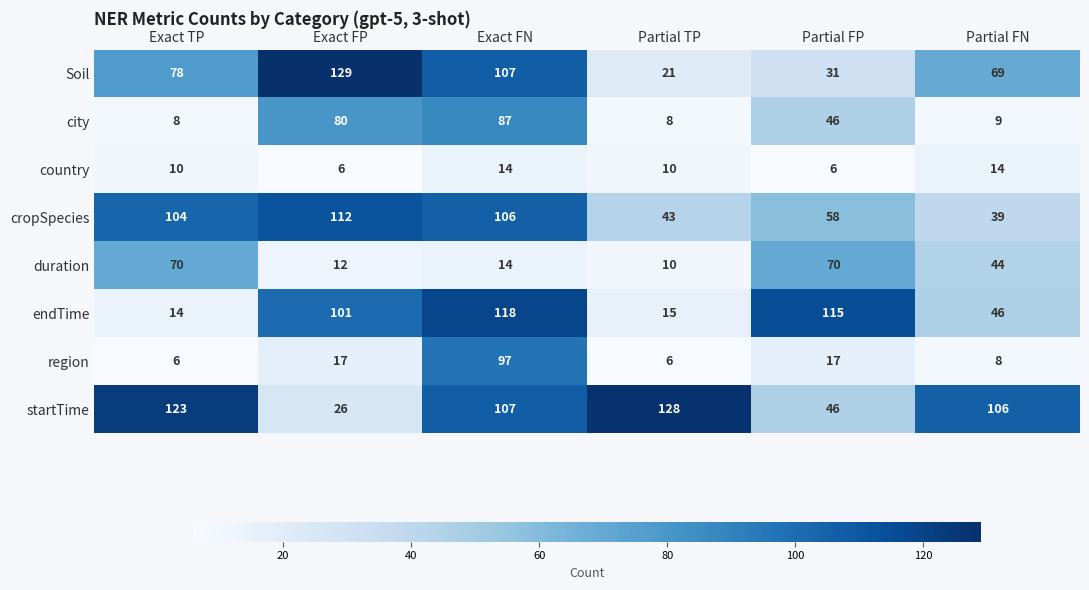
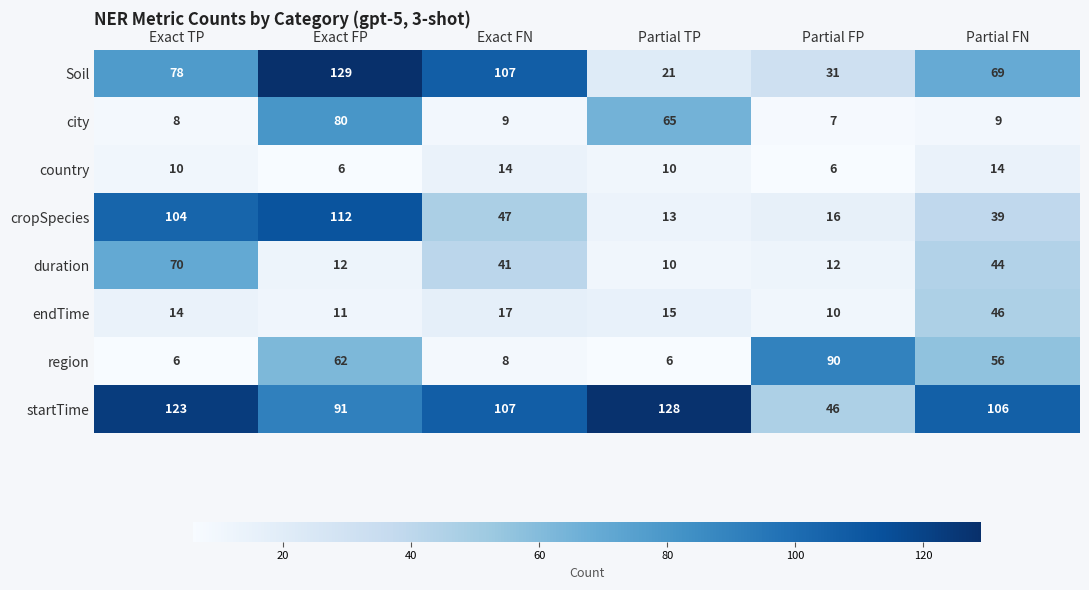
  {
    "Soil": {
      "Exact TP": 78,
      "Exact FP": 129,
      "Exact FN": 107,
      "Partial TP": 21,
      "Partial FP": 31,
      "Partial FN": 69
    },
    "city": {
      "Exact TP": 8,
      "Exact FP": 80,
-     "Exact FN": 87,
-     "Partial TP": 8,
-     "Partial FP": 46,
+     "Exact FN": 9,
+     "Partial TP": 65,
+     "Partial FP": 7,
      "Partial FN": 9
    },
    "country": {
      "Exact TP": 10,
      "Exact FP": 6,
      "Exact FN": 14,
      "Partial TP": 10,
      "Partial FP": 6,
      "Partial FN": 14
    },
    "cropSpecies": {
      "Exact TP": 104,
      "Exact FP": 112,
-     "Exact FN": 106,
-     "Partial TP": 43,
-     "Partial FP": 58,
+     "Exact FN": 47,
+     "Partial TP": 13,
+     "Partial FP": 16,
      "Partial FN": 39
    },
    "duration": {
      "Exact TP": 70,
      "Exact FP": 12,
-     "Exact FN": 14,
+     "Exact FN": 41,
      "Partial TP": 10,
-     "Partial FP": 70,
+     "Partial FP": 12,
      "Partial FN": 44
    },
    "endTime": {
      "Exact TP": 14,
-     "Exact FP": 101,
-     "Exact FN": 118,
+     "Exact FP": 11,
+     "Exact FN": 17,
      "Partial TP": 15,
-     "Partial FP": 115,
+     "Partial FP": 10,
      "Partial FN": 46
    },
    "region": {
      "Exact TP": 6,
-     "Exact FP": 17,
-     "Exact FN": 97,
+     "Exact FP": 62,
+     "Exact FN": 8,
      "Partial TP": 6,
-     "Partial FP": 17,
-     "Partial FN": 8
+     "Partial FP": 90,
+     "Partial FN": 56
    },
    "startTime": {
      "Exact TP": 123,
-     "Exact FP": 26,
+     "Exact FP": 91,
      "Exact FN": 107,
      "Partial TP": 128,
      "Partial FP": 46,
      "Partial FN": 106
    }
  }
